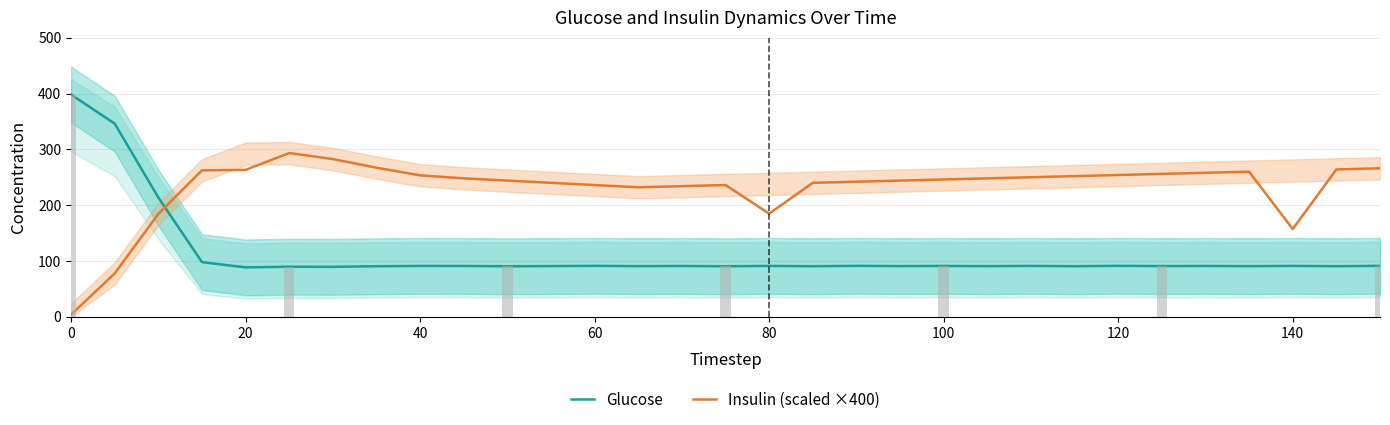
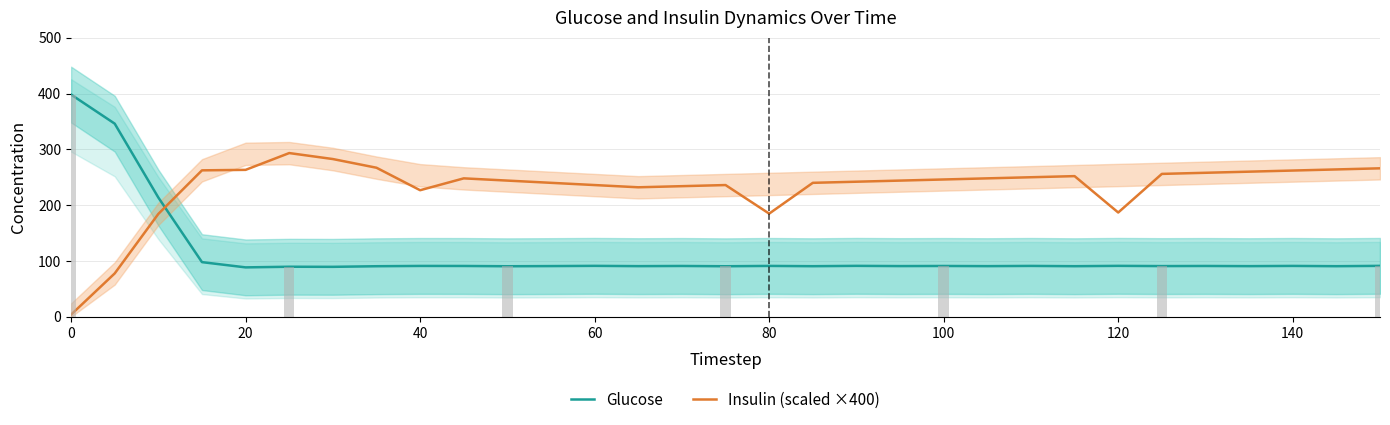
  {
    "Insulin (scaled ×400)": {
      "0": 0,
      "20": 260,
-     "40": 250,
+     "40": 230,
      "60": 240,
      "80": 180,
      "100": 250,
-     "120": 250,
-     "140": 160
+     "120": 190,
+     "140": 260
    }
  }
